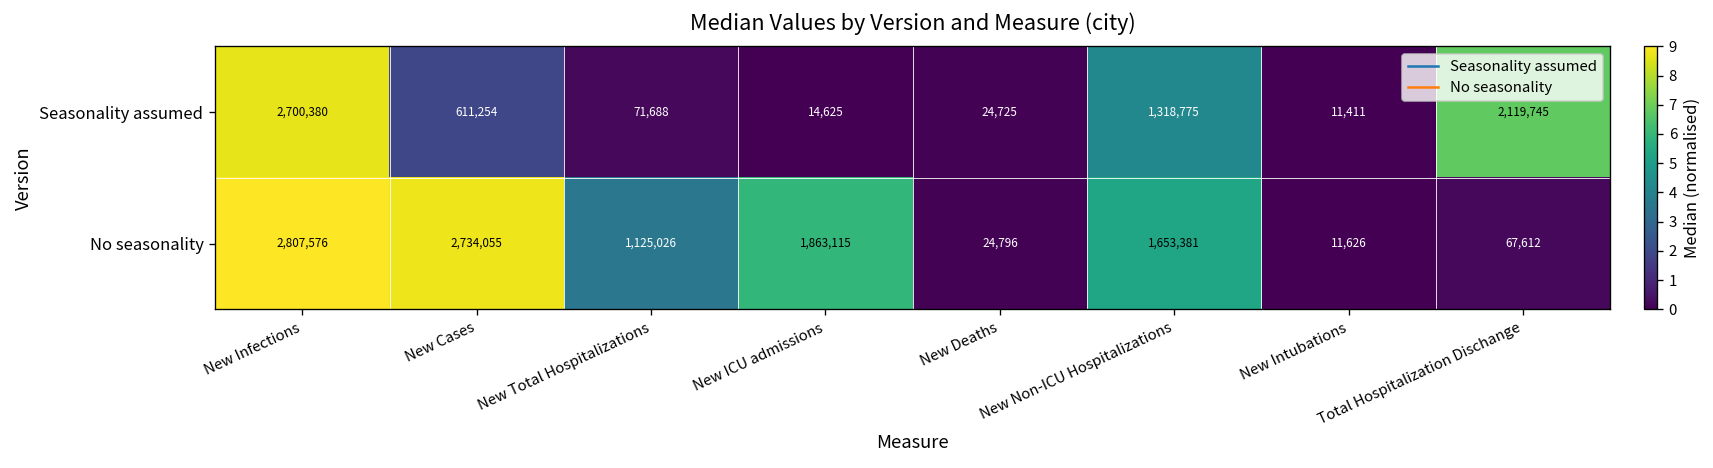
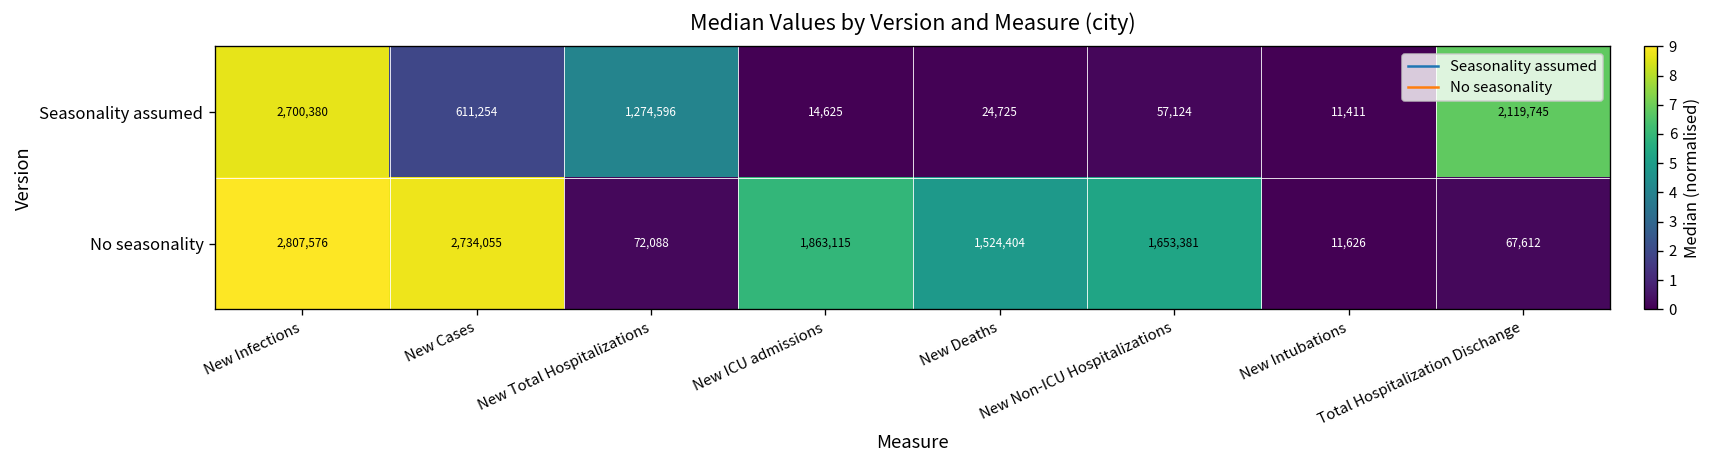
  {
    "Seasonality assumed": {
      "New Infections": "2,700,380",
      "New Cases": "611,254",
-     "New Total Hospitalizations": "71,688",
+     "New Total Hospitalizations": "1,274,596",
      "New ICU admissions": "14,625",
      "New Deaths": "24,725",
-     "New Non-ICU Hospitalizations": "1,318,775",
+     "New Non-ICU Hospitalizations": "57,124",
      "New Intubations": "11,411",
      "Total Hospitalization Dischange": "2,119,745"
    },
    "No seasonality": {
      "New Infections": "2,807,576",
      "New Cases": "2,734,055",
-     "New Total Hospitalizations": "1,125,026",
+     "New Total Hospitalizations": "72,088",
      "New ICU admissions": "1,863,115",
-     "New Deaths": "24,796",
+     "New Deaths": "1,524,404",
      "New Non-ICU Hospitalizations": "1,653,381",
      "New Intubations": "11,626",
      "Total Hospitalization Dischange": "67,612"
    }
  }
